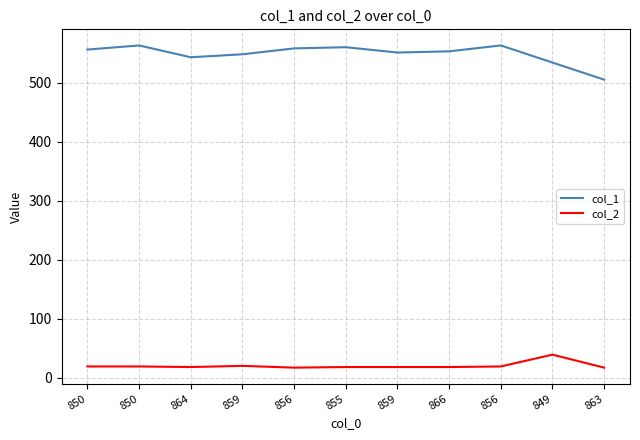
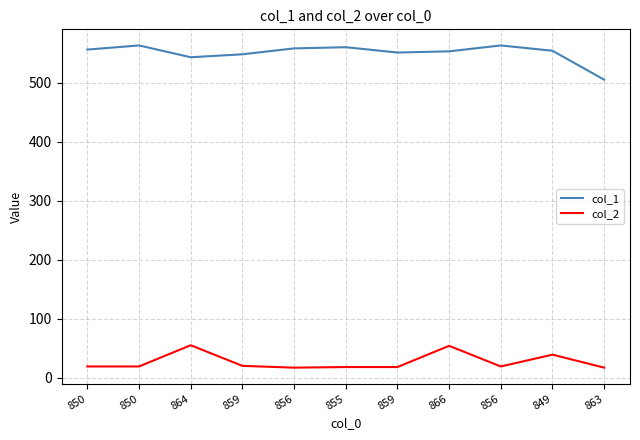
  {
    "col_1": {
      "864": 540,
      "855": 560,
      "866": 550,
-     "849": 530,
+     "849": 550,
      "863": 510
    },
    "col_2": {
-     "864": 20,
+     "864": 60,
      "855": 20,
-     "866": 20,
+     "866": 50,
      "849": 40,
      "863": 20
    }
  }
